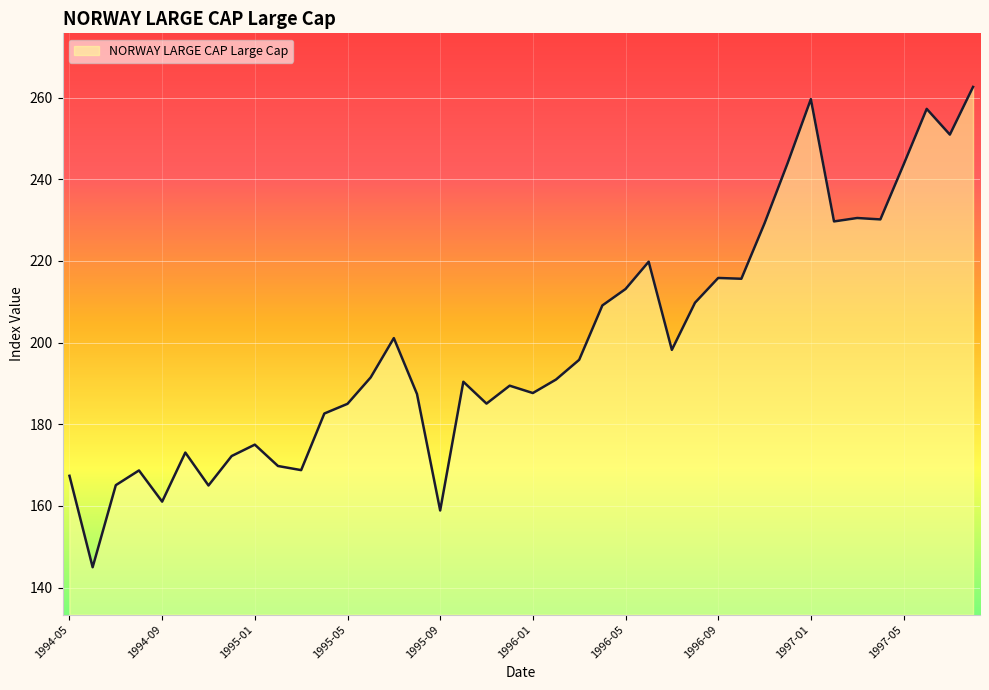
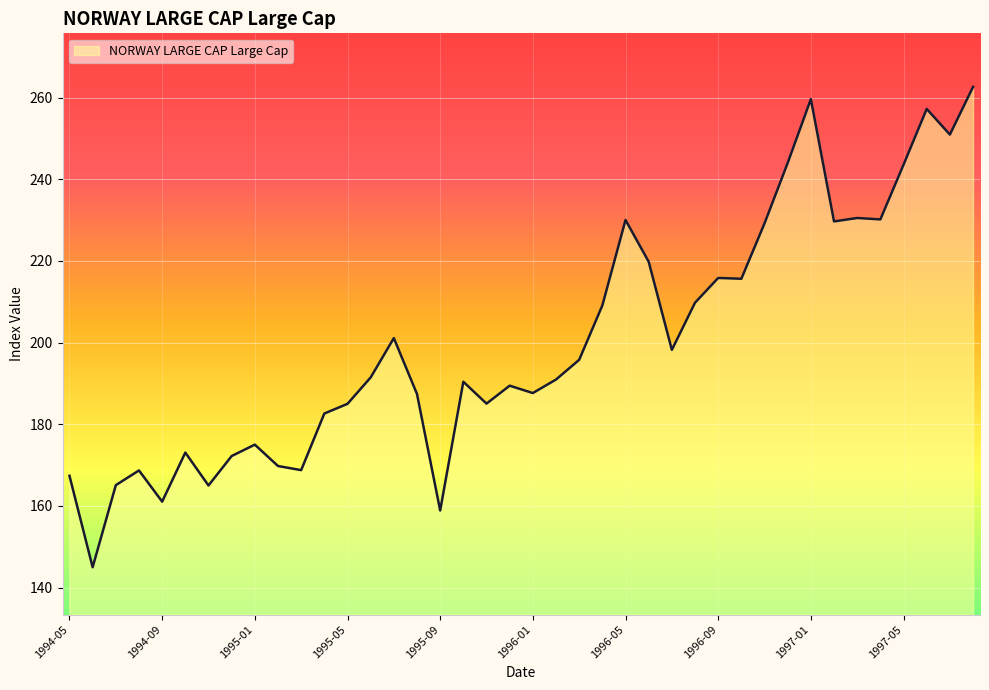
  {
    "1994-05": 167,
    "1994-09": 161,
    "1995-01": 175,
    "1995-05": 185,
    "1995-09": 159,
    "1996-01": 188,
-   "1996-05": 213,
+   "1996-05": 230,
    "1996-09": 216,
    "1997-01": 260,
    "1997-05": 244
  }
